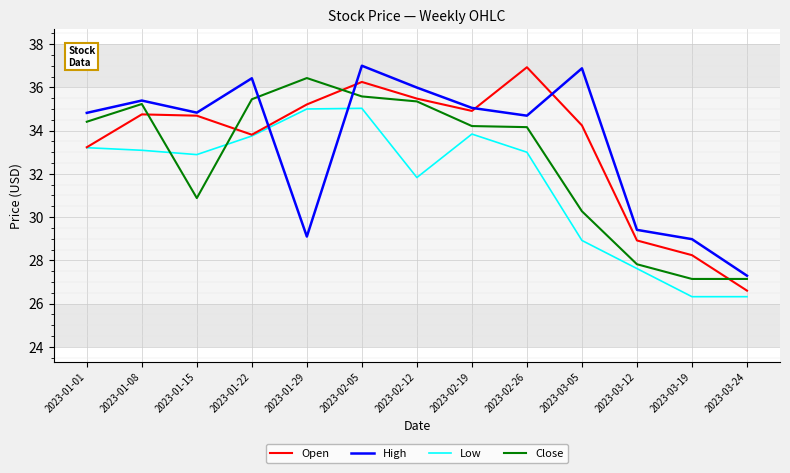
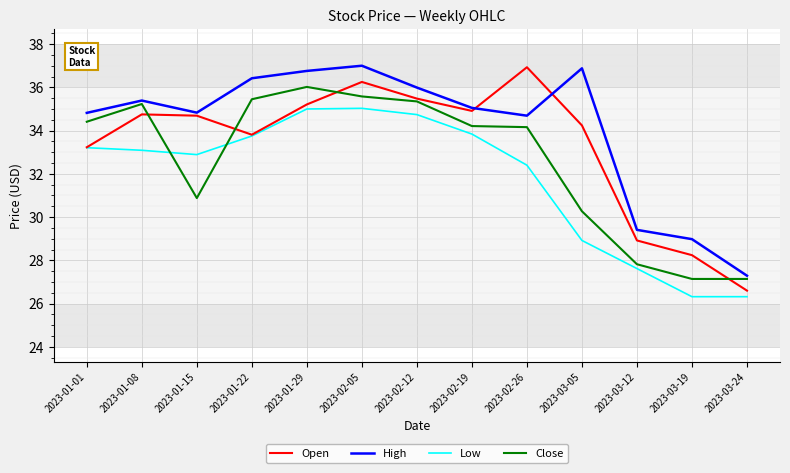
  {
    "Open": {
      "2023-01-08": 34.8,
      "2023-01-15": 34.7,
      "2023-01-29": 35.2,
      "2023-02-05": 36.3,
      "2023-02-12": 35.5,
      "2023-02-19": 34.9,
      "2023-02-26": 36.9,
      "2023-03-05": 34.2,
      "2023-03-12": 28.9,
      "2023-03-19": 28.2,
      "2023-03-24": 26.6
    },
    "High": {
      "2023-01-01": 34.8,
      "2023-01-08": 35.4,
      "2023-01-15": 34.8,
      "2023-01-22": 36.4,
-     "2023-01-29": 29.1,
+     "2023-01-29": 36.8,
      "2023-02-05": 37.0,
      "2023-02-12": 36.0,
      "2023-02-19": 35.1,
      "2023-02-26": 34.7,
      "2023-03-05": 36.9,
      "2023-03-12": 29.4,
      "2023-03-19": 29.0,
      "2023-03-24": 27.3
    },
    "Low": {
      "2023-01-08": 33.1,
      "2023-01-15": 32.9,
      "2023-01-29": 35.0,
      "2023-02-05": 35.0,
-     "2023-02-12": 31.8,
+     "2023-02-12": 34.7,
      "2023-02-19": 33.8,
-     "2023-02-26": 33.0,
+     "2023-02-26": 32.4,
      "2023-03-05": 28.9,
      "2023-03-12": 27.6,
      "2023-03-19": 26.3,
      "2023-03-24": 26.3
    },
    "Close": {
      "2023-01-01": 34.4,
      "2023-01-08": 35.2,
      "2023-01-15": 30.9,
      "2023-01-22": 35.5,
-     "2023-01-29": 36.4,
+     "2023-01-29": 36.0,
      "2023-02-05": 35.6,
      "2023-02-12": 35.4,
      "2023-02-19": 34.2,
      "2023-02-26": 34.2,
      "2023-03-05": 30.3,
      "2023-03-12": 27.8,
      "2023-03-19": 27.1,
      "2023-03-24": 27.1
    }
  }
